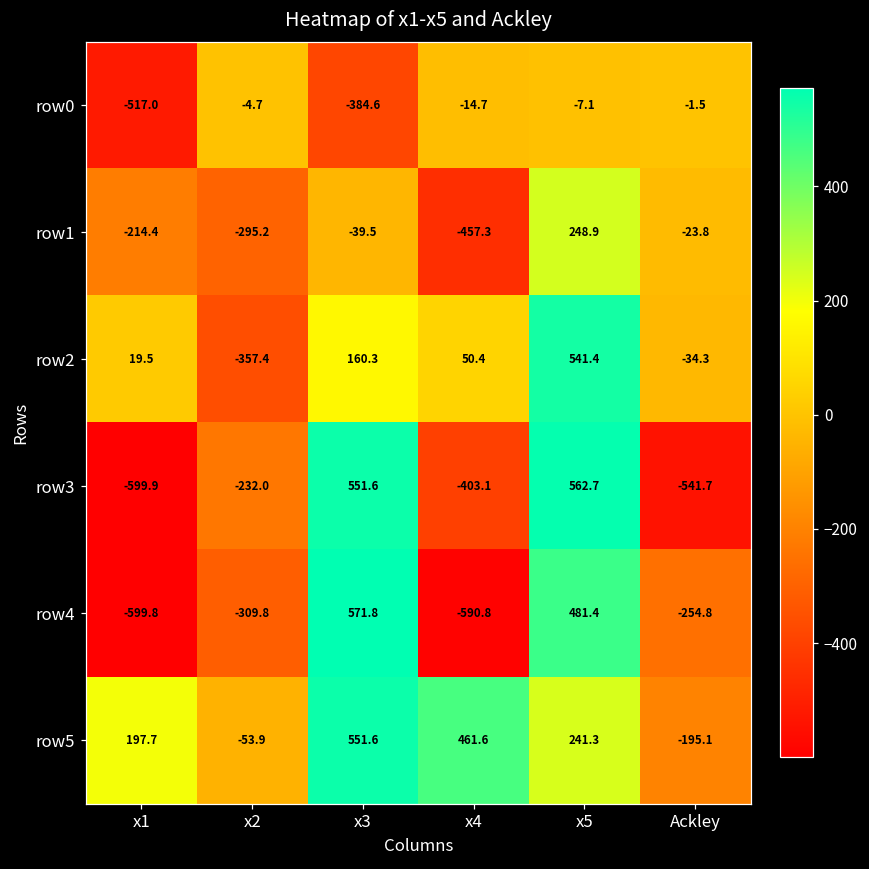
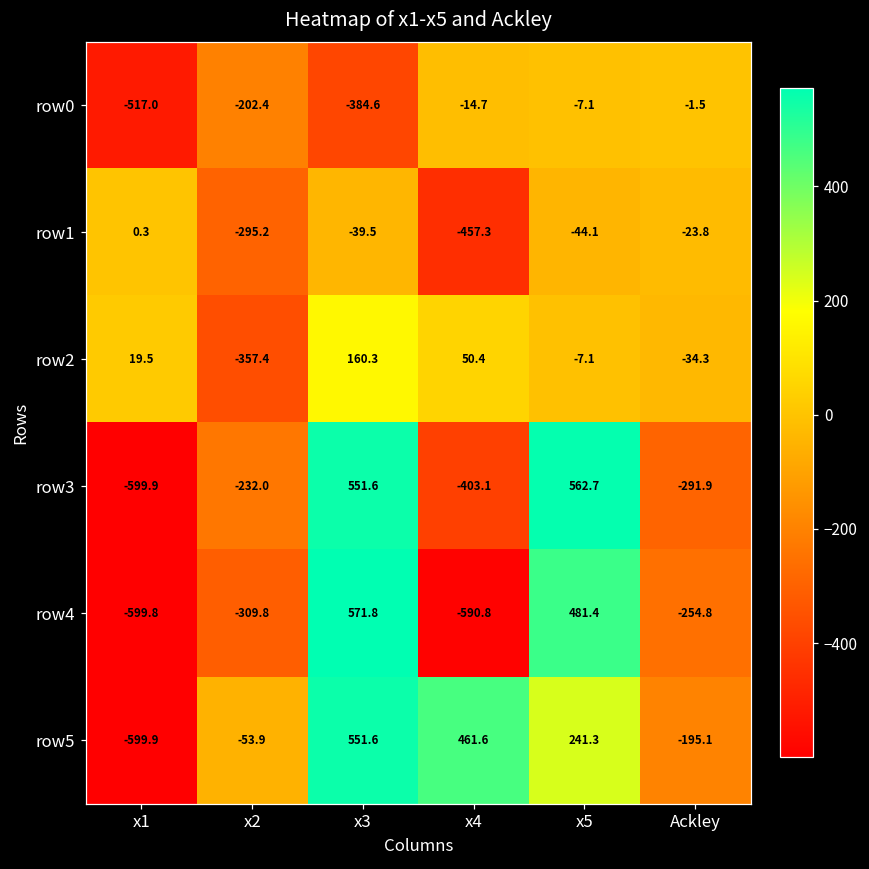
  {
    "row0": {
      "x1": -517.0,
-     "x2": -4.7,
+     "x2": -202.4,
      "x3": -384.6,
      "x4": -14.7,
      "x5": -7.1,
      "Ackley": -1.5
    },
    "row1": {
-     "x1": -214.4,
+     "x1": 0.3,
      "x2": -295.2,
      "x3": -39.5,
      "x4": -457.3,
-     "x5": 248.9,
+     "x5": -44.1,
      "Ackley": -23.8
    },
    "row2": {
      "x1": 19.5,
      "x2": -357.4,
      "x3": 160.3,
      "x4": 50.4,
-     "x5": 541.4,
+     "x5": -7.1,
      "Ackley": -34.3
    },
    "row3": {
      "x1": -599.9,
      "x2": -232.0,
      "x3": 551.6,
      "x4": -403.1,
      "x5": 562.7,
-     "Ackley": -541.7
+     "Ackley": -291.9
    },
    "row4": {
      "x1": -599.8,
      "x2": -309.8,
      "x3": 571.8,
      "x4": -590.8,
      "x5": 481.4,
      "Ackley": -254.8
    },
    "row5": {
-     "x1": 197.7,
+     "x1": -599.9,
      "x2": -53.9,
      "x3": 551.6,
      "x4": 461.6,
      "x5": 241.3,
      "Ackley": -195.1
    }
  }
